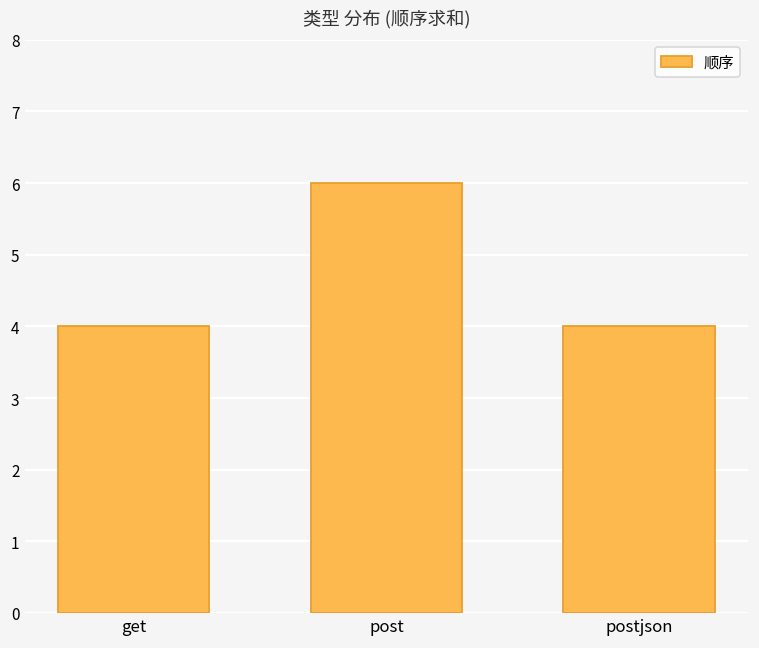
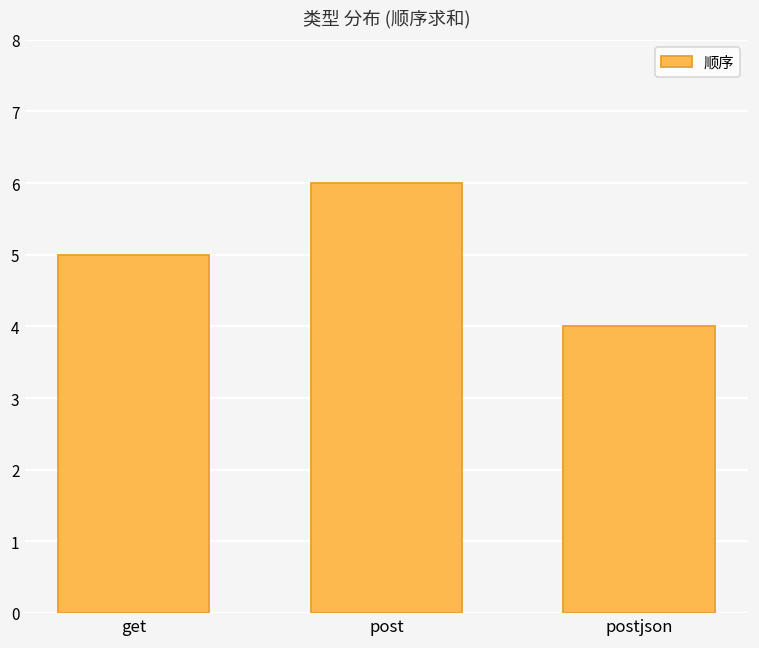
  {
-   "get": 4,
+   "get": 5,
    "post": 6,
    "postjson": 4
  }
